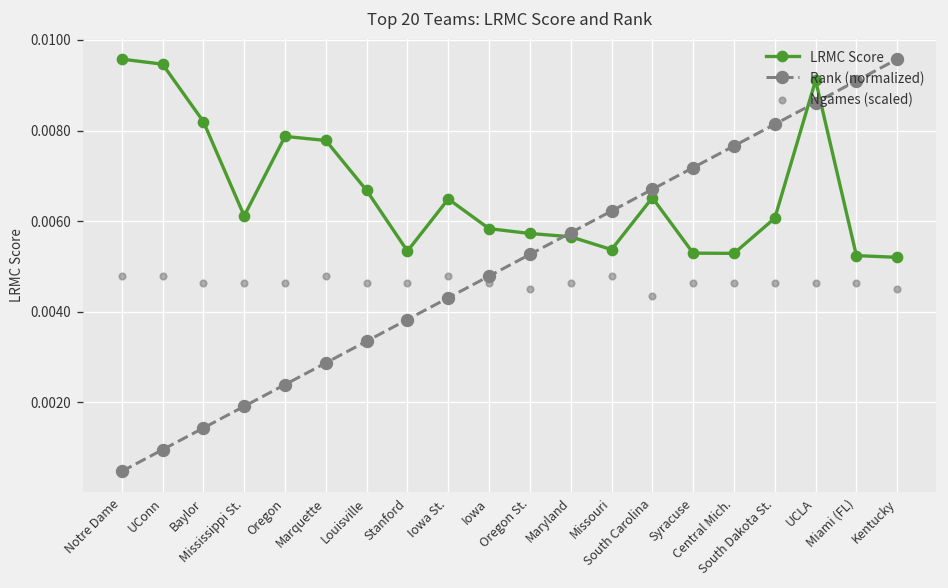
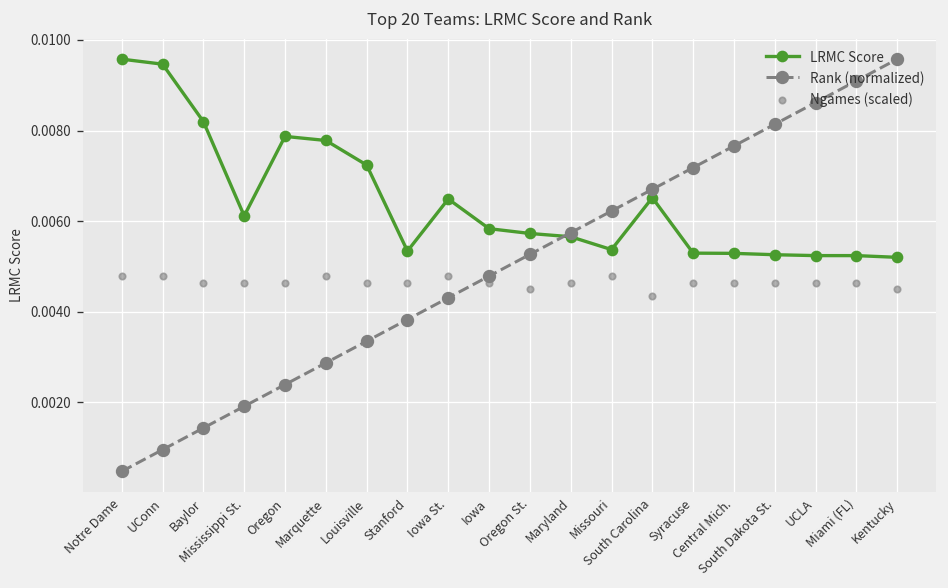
  {
    "LRMC Score": {
      "Notre Dame": 0.0096,
      "UConn": 0.0095,
      "Baylor": 0.0082,
      "Mississippi St.": 0.0061,
      "Oregon": 0.0079,
      "Marquette": 0.0078,
-     "Louisville": 0.0067,
+     "Louisville": 0.0072,
      "Stanford": 0.0053,
      "Iowa St.": 0.0065,
      "Iowa": 0.0058,
      "Oregon St.": 0.0057,
      "Maryland": 0.0057,
      "Missouri": 0.0054,
      "South Carolina": 0.0065,
      "Syracuse": 0.0053,
      "Central Mich.": 0.0053,
-     "South Dakota St.": 0.0061,
-     "UCLA": 0.0091,
+     "South Dakota St.": 0.0053,
+     "UCLA": 0.0052,
      "Miami (FL)": 0.0052,
      "Kentucky": 0.0052
    }
  }
